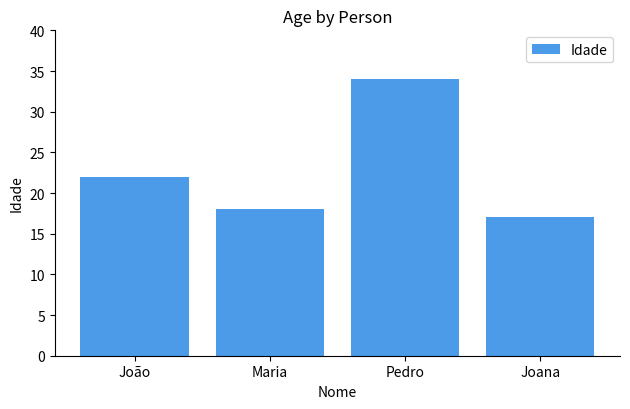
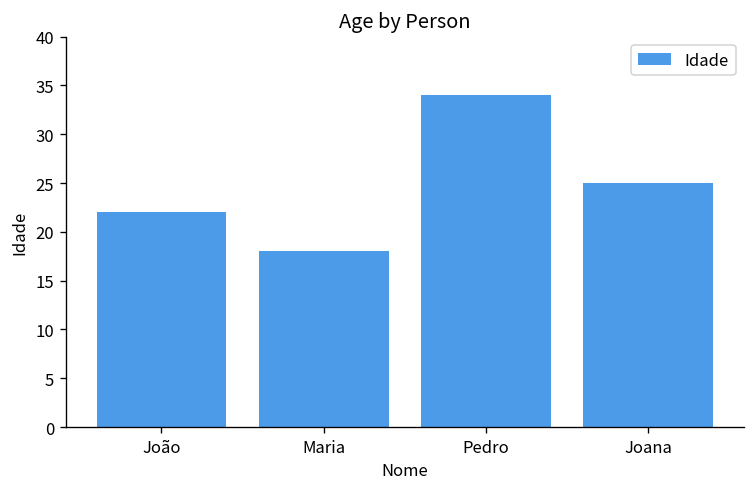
  {
    "João": 22,
    "Maria": 18,
    "Pedro": 34,
-   "Joana": 17
+   "Joana": 25
  }
